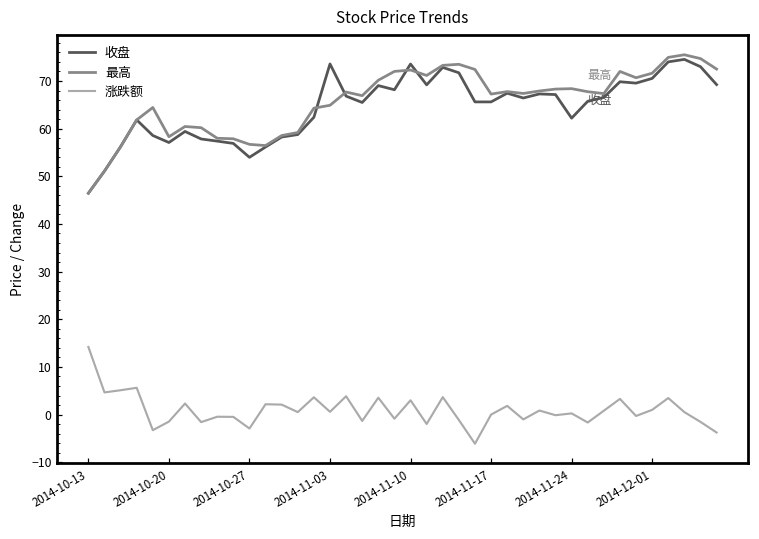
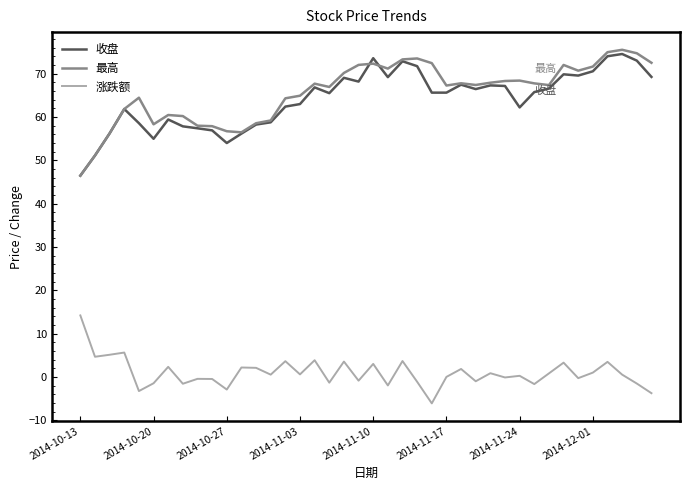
  {
    "收盘": {
-     "2014-10-20": 57,
+     "2014-10-20": 55,
      "2014-10-27": 54,
-     "2014-11-03": 74,
+     "2014-11-03": 63,
      "2014-11-10": 74,
      "2014-11-17": 66,
      "2014-11-24": 62,
      "2014-12-01": 71
    }
  }
